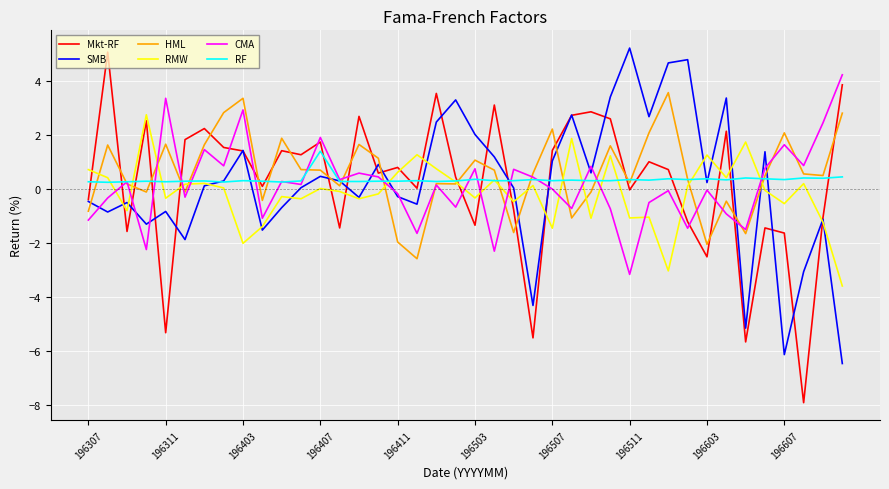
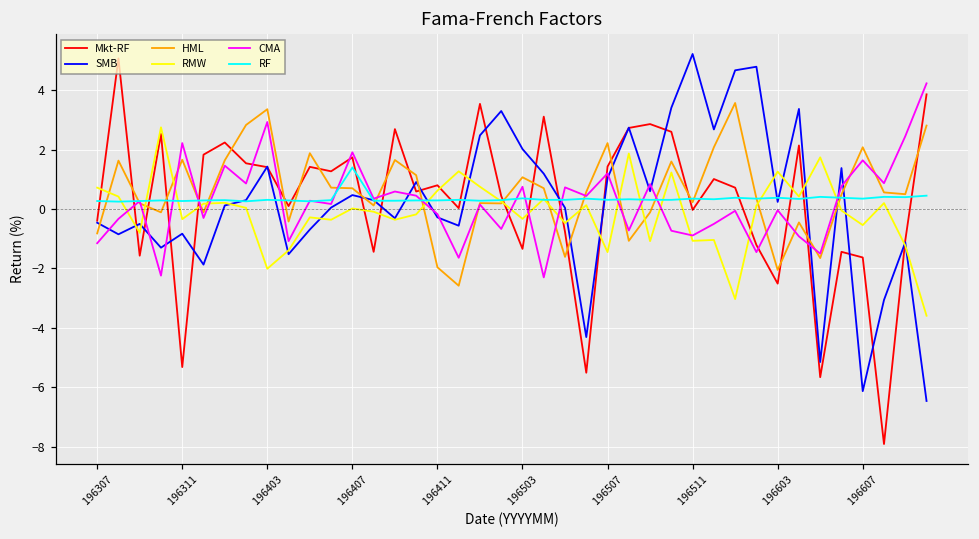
  {
    "Mkt-RF": {
      "196311": -5.3,
      "196407": 1.7,
      "196411": 0.8,
      "196503": -1.3,
      "196507": 1.4,
      "196511": 0.0,
      "196603": -2.5,
      "196607": -1.6
    },
    "SMB": {
      "196311": -0.8,
      "196407": 0.5,
      "196411": -0.3,
      "196503": 2.0,
      "196507": 1.0,
      "196511": 5.2,
      "196603": 0.2,
      "196607": -6.1
    },
    "HML": {
      "196307": -0.8,
      "196311": 1.7,
      "196403": 3.4,
      "196407": 0.7,
      "196411": -2.0,
      "196503": 1.1,
      "196507": 2.2,
      "196511": 0.2,
      "196603": -2.1,
      "196607": 2.1
    },
    "RMW": {
      "196307": 0.7,
      "196311": -0.3,
      "196403": -2.0,
      "196407": 0.0,
      "196411": 0.6,
      "196503": -0.3,
      "196507": -1.5,
      "196511": -1.1,
      "196603": 1.3,
      "196607": -0.5
    },
    "CMA": {
      "196307": -1.2,
-     "196311": 3.4,
+     "196311": 2.2,
      "196403": 2.9,
      "196407": 1.9,
      "196411": -0.2,
      "196503": 0.8,
-     "196507": 0.0,
-     "196511": -3.2,
+     "196507": 1.2,
+     "196511": -0.9,
      "196603": 0.0,
      "196607": 1.6
    },
    "RF": {
      "196307": 0.3,
      "196311": 0.3,
      "196403": 0.3,
      "196407": 1.4,
      "196411": 0.3,
      "196503": 0.4,
      "196507": 0.3,
      "196511": 0.4,
      "196603": 0.4,
      "196607": 0.4
    }
  }
